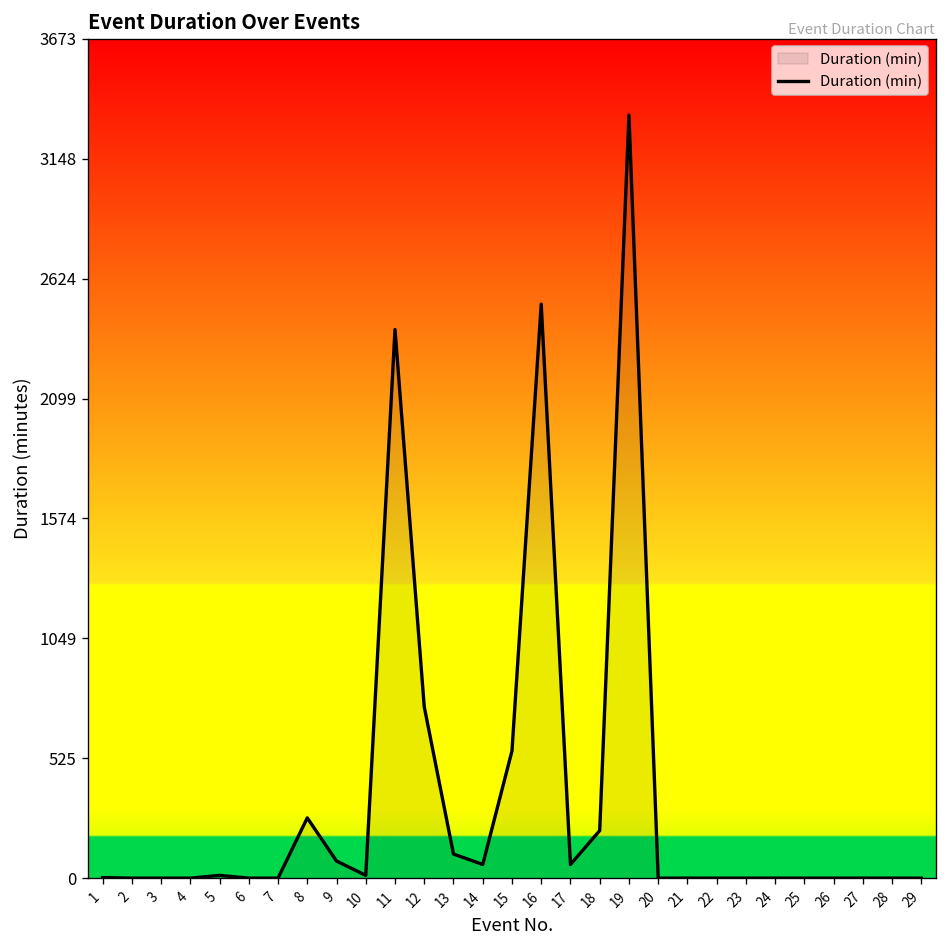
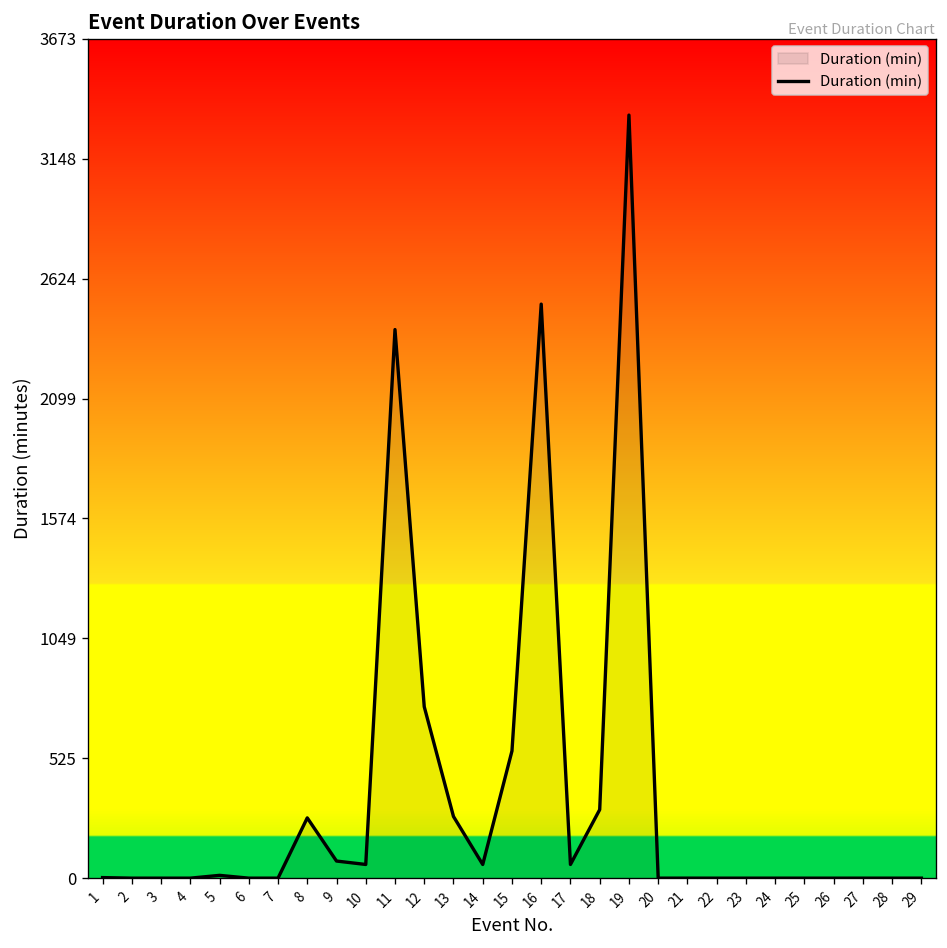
  {
    "1": 0,
    "2": 0,
    "3": 0,
    "4": 0,
    "5": 10,
    "6": 0,
    "7": 0,
    "8": 260,
    "9": 80,
-   "10": 10,
+   "10": 60,
    "11": 2400,
    "12": 750,
-   "13": 110,
+   "13": 270,
    "14": 60,
    "15": 560,
    "16": 2510,
    "17": 60,
-   "18": 210,
+   "18": 300,
    "19": 3340,
    "20": 0,
    "21": 0,
    "22": 0,
    "23": 0,
    "24": 0,
    "25": 0,
    "26": 0,
    "27": 0,
    "28": 0,
    "29": 0
  }
